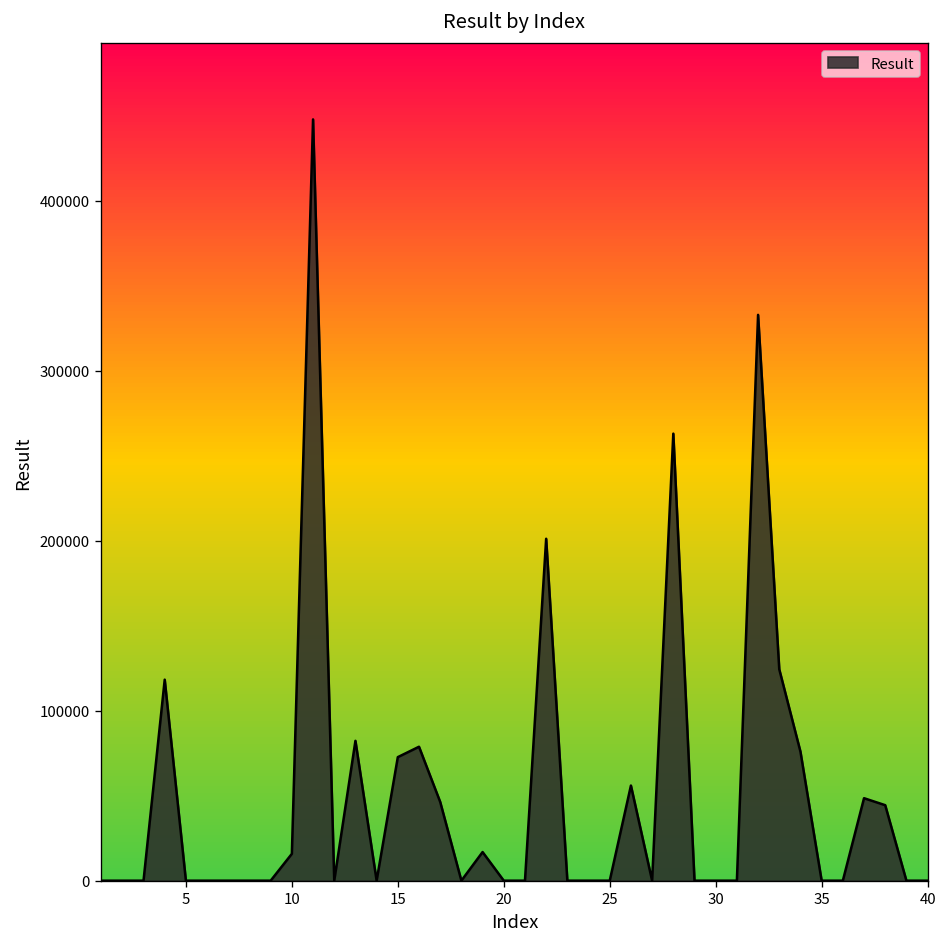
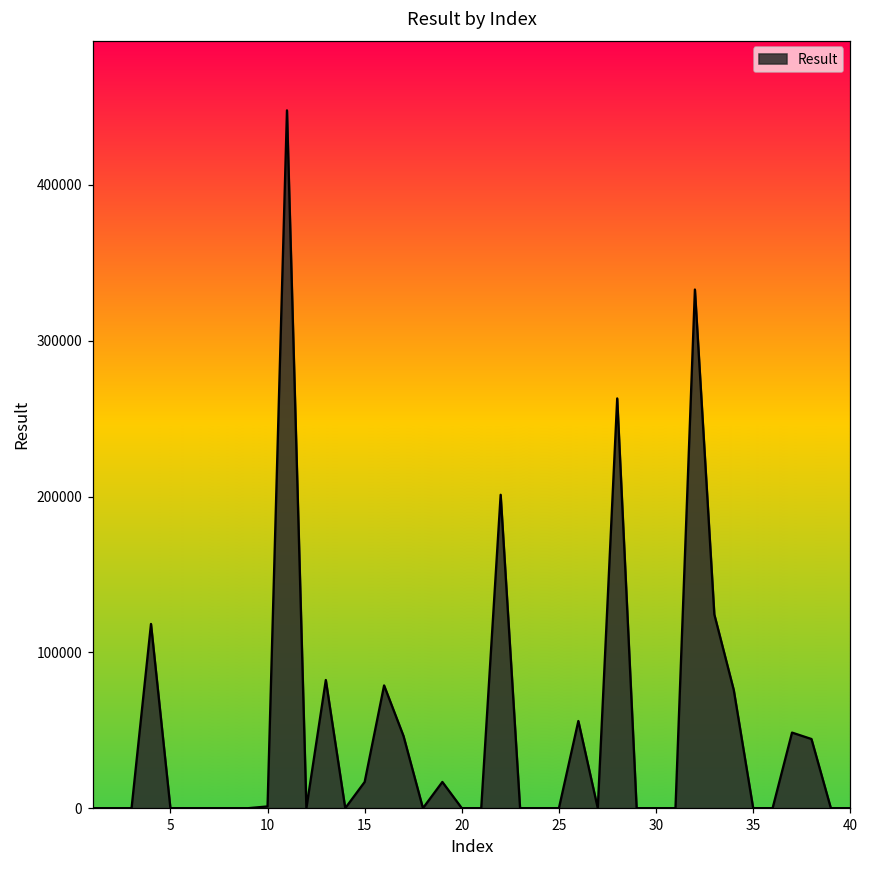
  {
    "5": 0,
-   "10": 16000,
-   "15": 73000,
+   "10": 1000,
+   "15": 17000,
    "20": 0,
    "25": 0,
    "30": 0,
    "35": 0,
    "40": 0
  }
